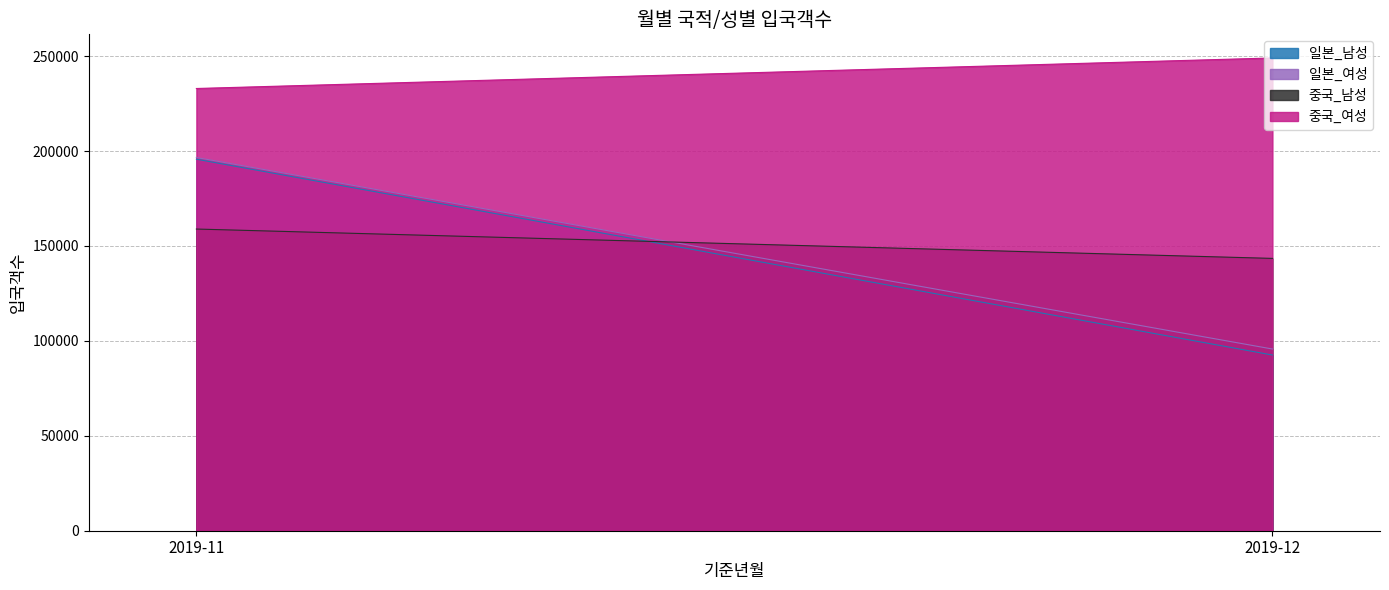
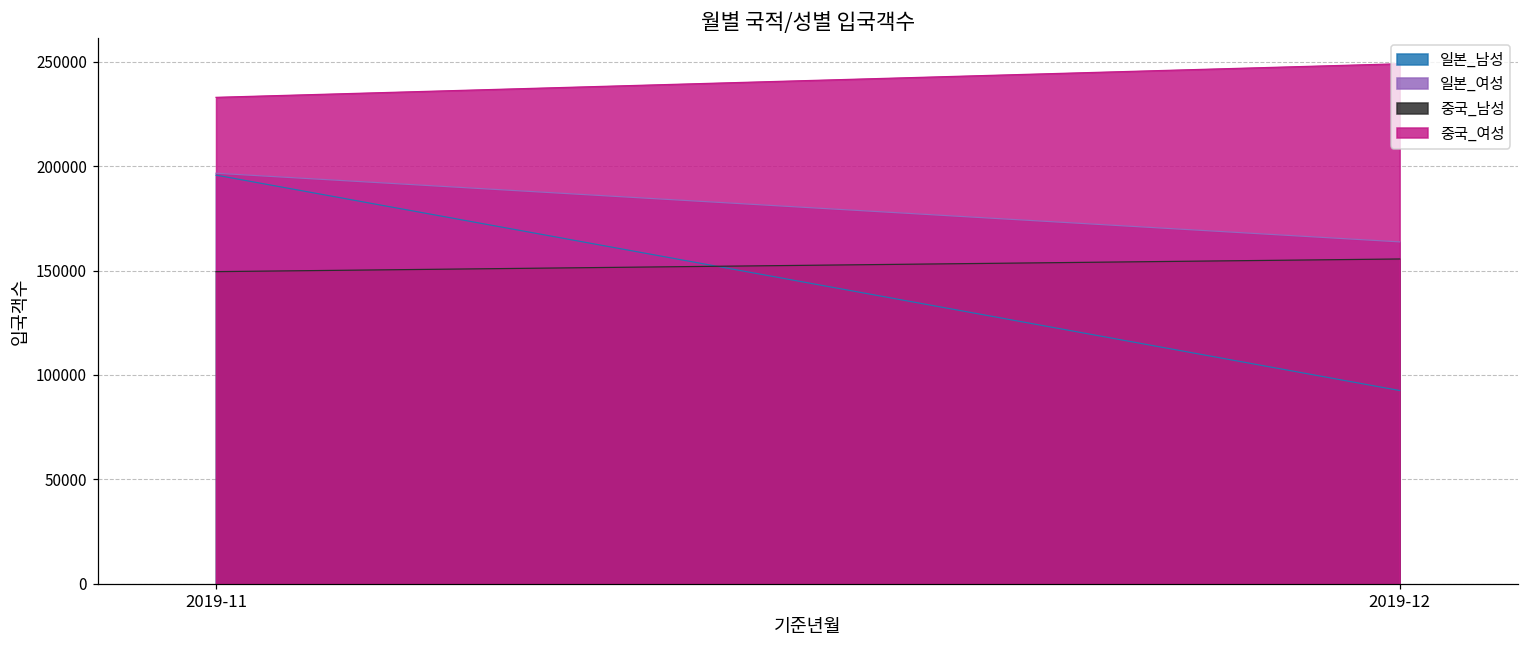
  {
    "일본_남성": {
      "2019-12": 93000
    },
    "일본_여성": {
-     "2019-12": 96000
+     "2019-12": 164000
    },
    "중국_남성": {
-     "2019-11": 159000,
-     "2019-12": 143000
+     "2019-11": 149000,
+     "2019-12": 156000
    },
    "중국_여성": {
      "2019-11": 233000
    }
  }
